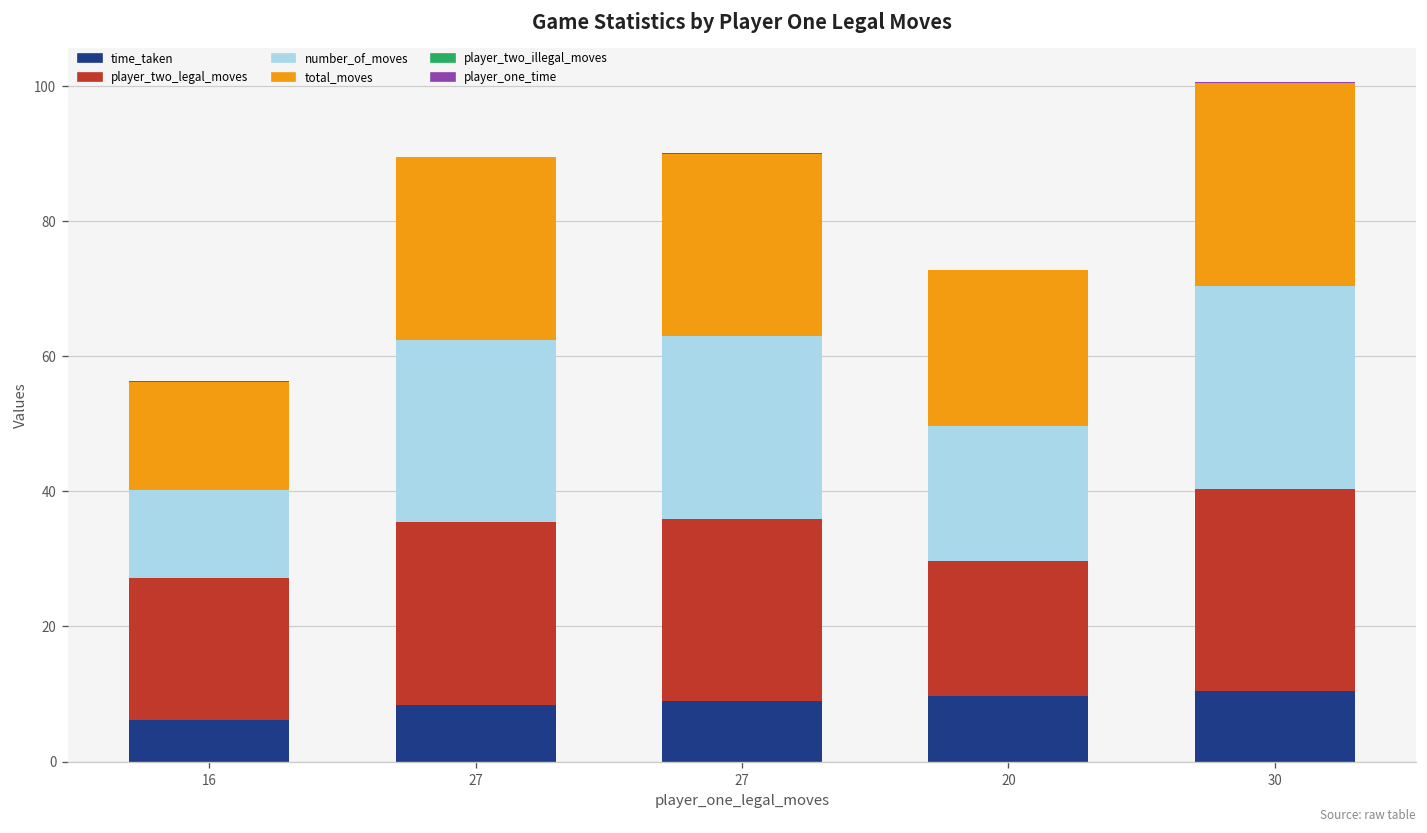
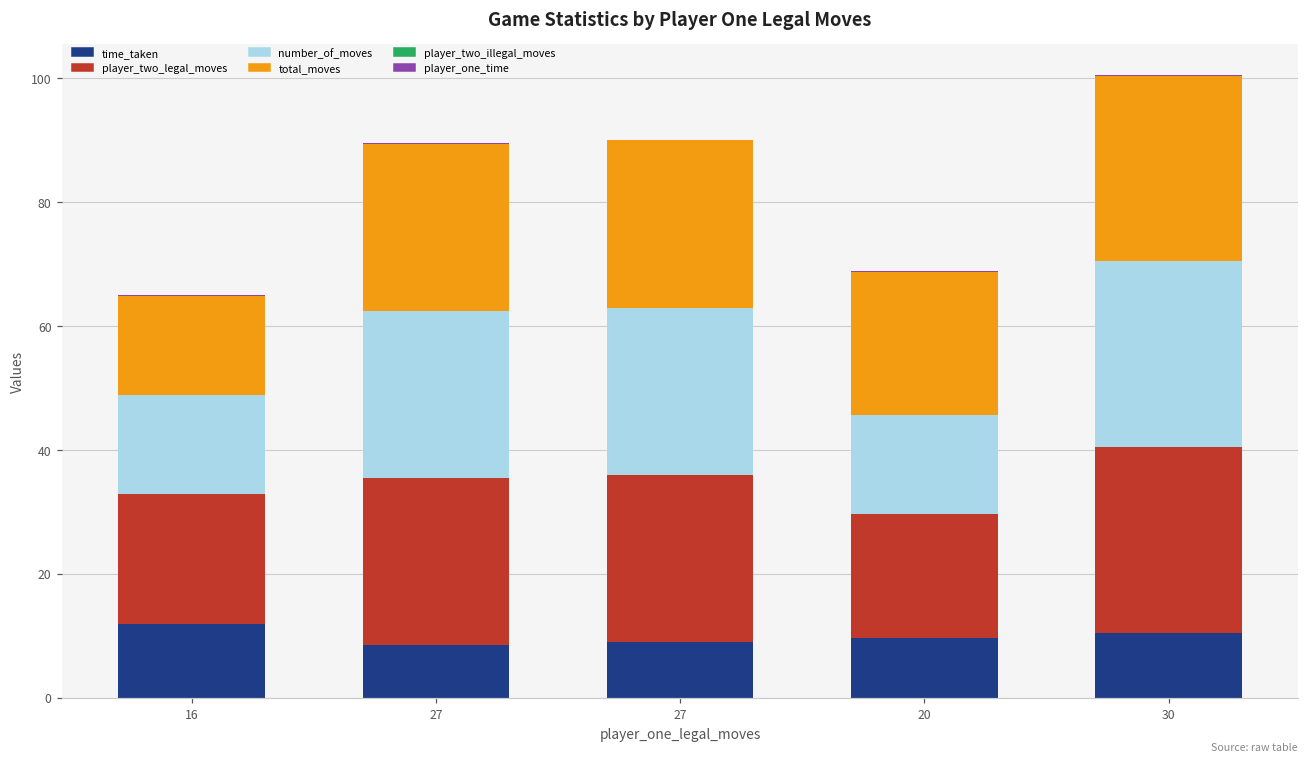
  {
    "time_taken": {
-     "16": 6,
+     "16": 12,
      "20": 10,
      "30": 10
    },
    "player_two_legal_moves": {
      "16": 21,
      "20": 20,
      "30": 30
    },
    "number_of_moves": {
-     "16": 13,
-     "20": 20,
+     "16": 16,
+     "20": 16,
      "30": 30
    }
  }
